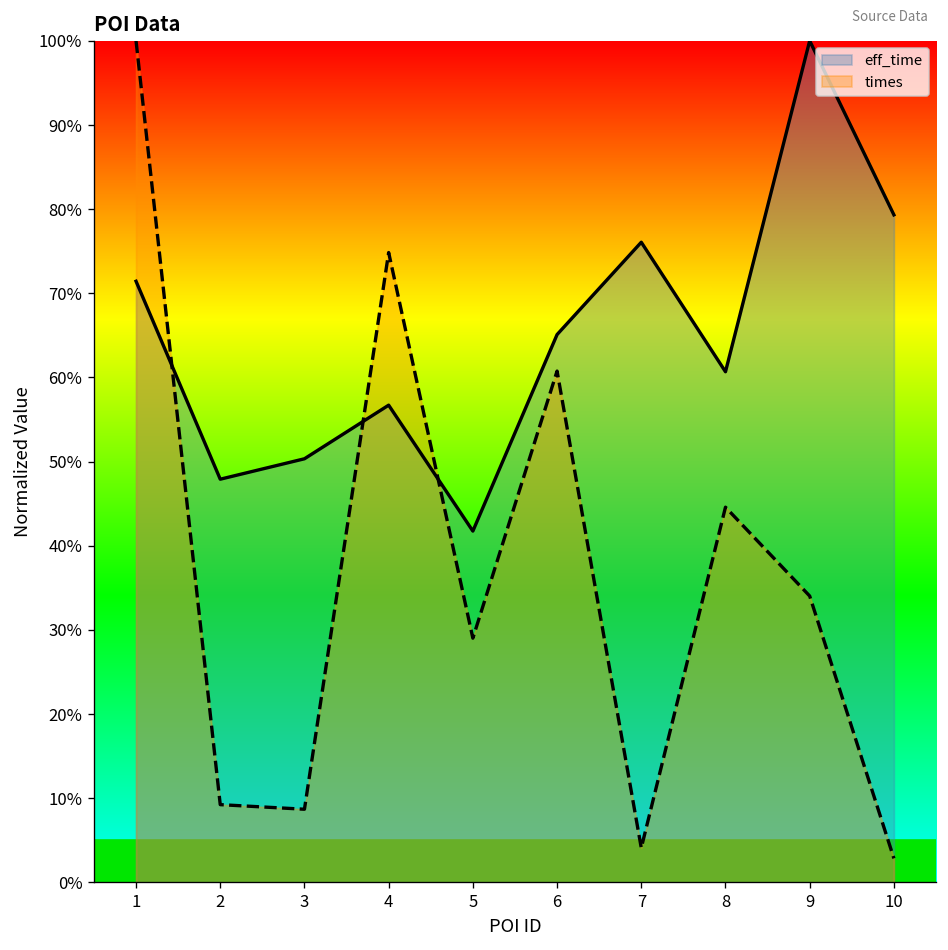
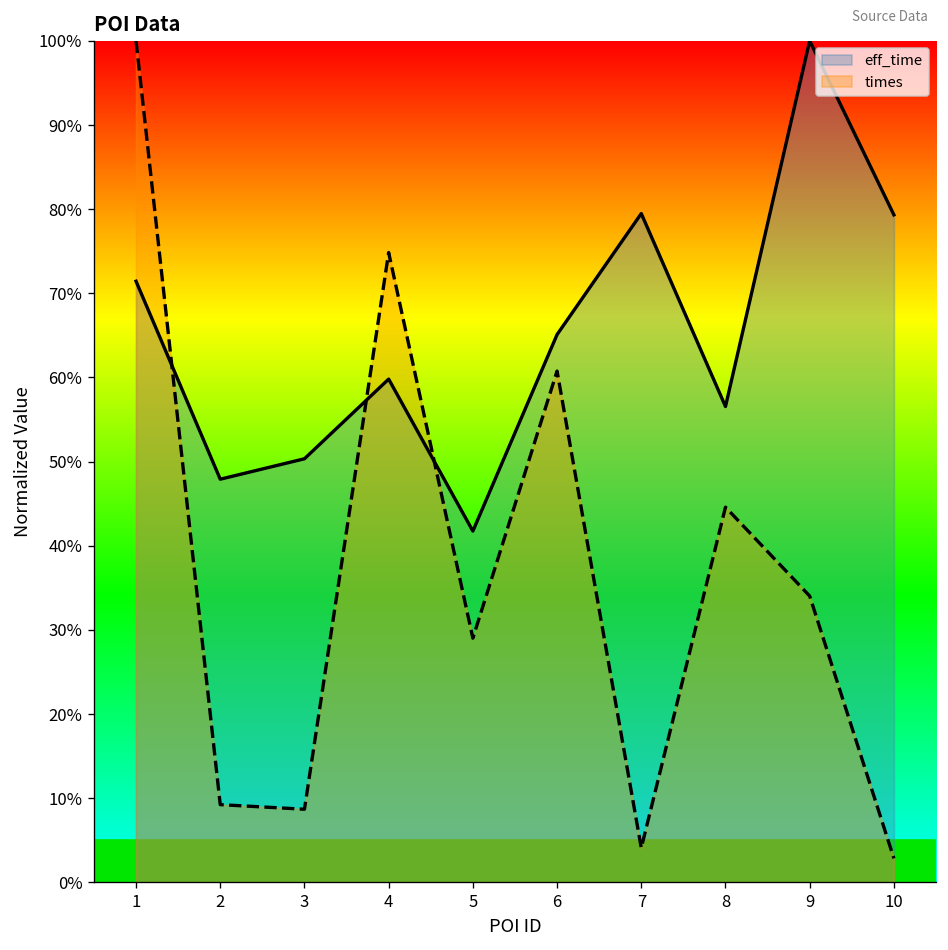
  {
    "eff_time": {
      "1": "71%",
      "2": "48%",
      "3": "50%",
-     "4": "57%",
+     "4": "60%",
      "5": "42%",
      "6": "65%",
-     "7": "76%",
-     "8": "61%",
+     "7": "79%",
+     "8": "57%",
      "9": "100%",
      "10": "79%"
    },
    "times": {
      "1": "100%",
      "2": "9%",
      "3": "9%",
      "4": "75%",
      "5": "29%",
      "6": "61%",
      "8": "45%",
      "9": "34%"
    }
  }
